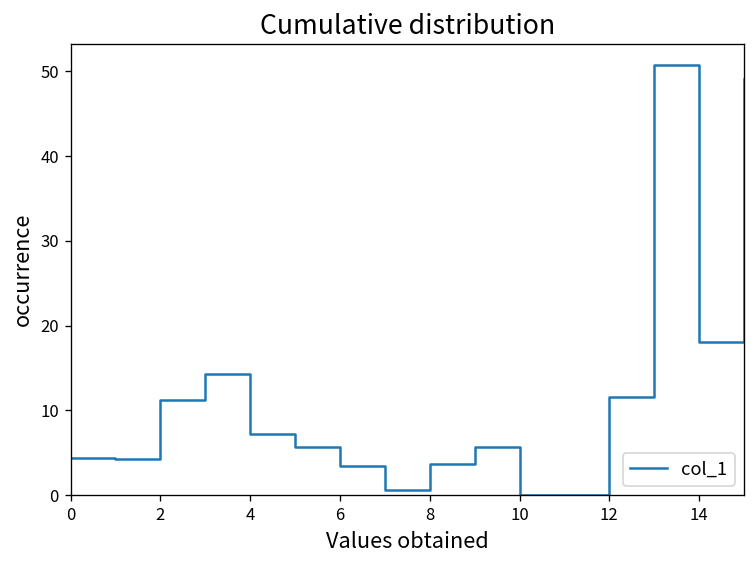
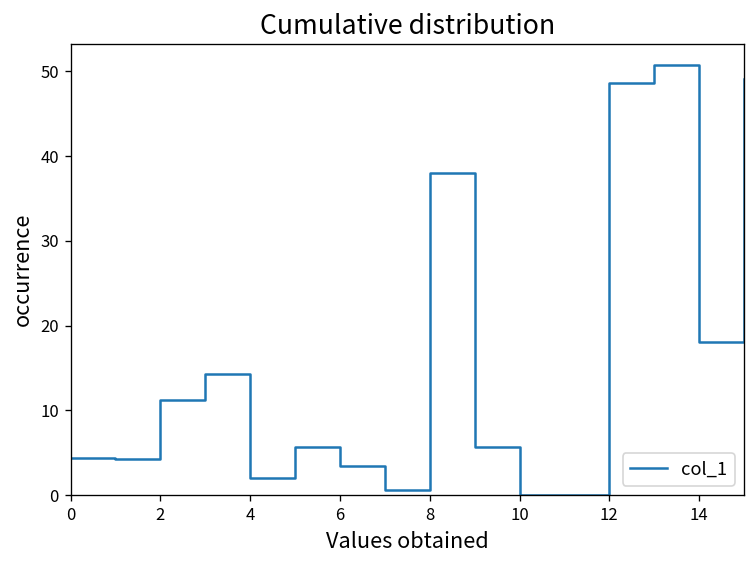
  {
    "0": 4,
    "2": 11,
-   "4": 7,
+   "4": 2,
    "6": 3,
-   "8": 4,
+   "8": 38,
    "10": 0,
-   "12": 12,
+   "12": 49,
    "14": 18
  }
